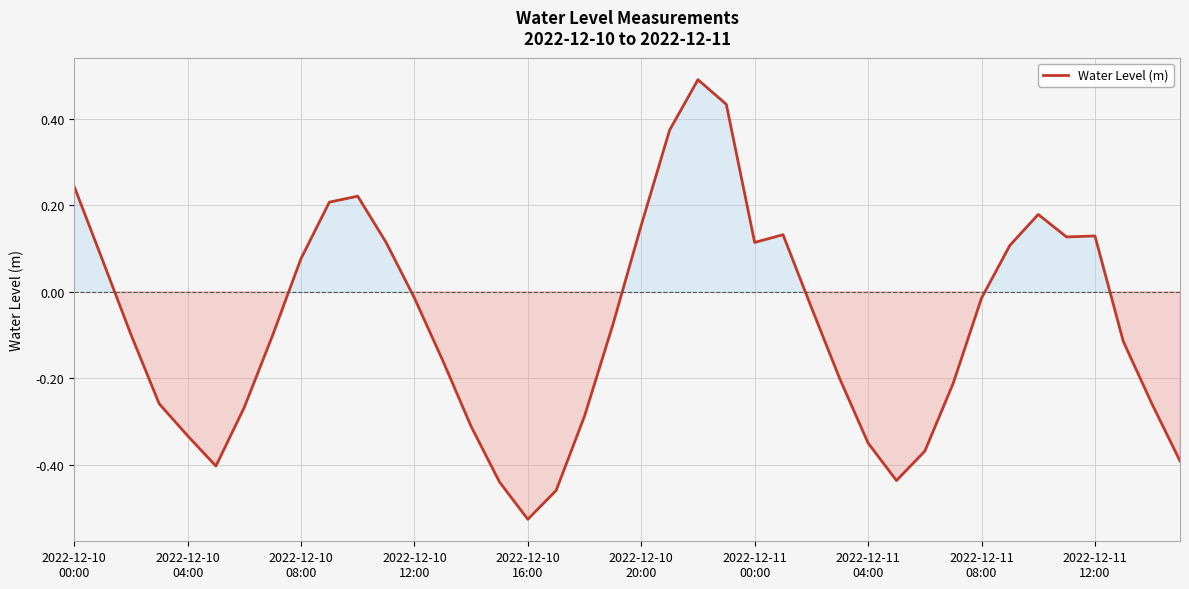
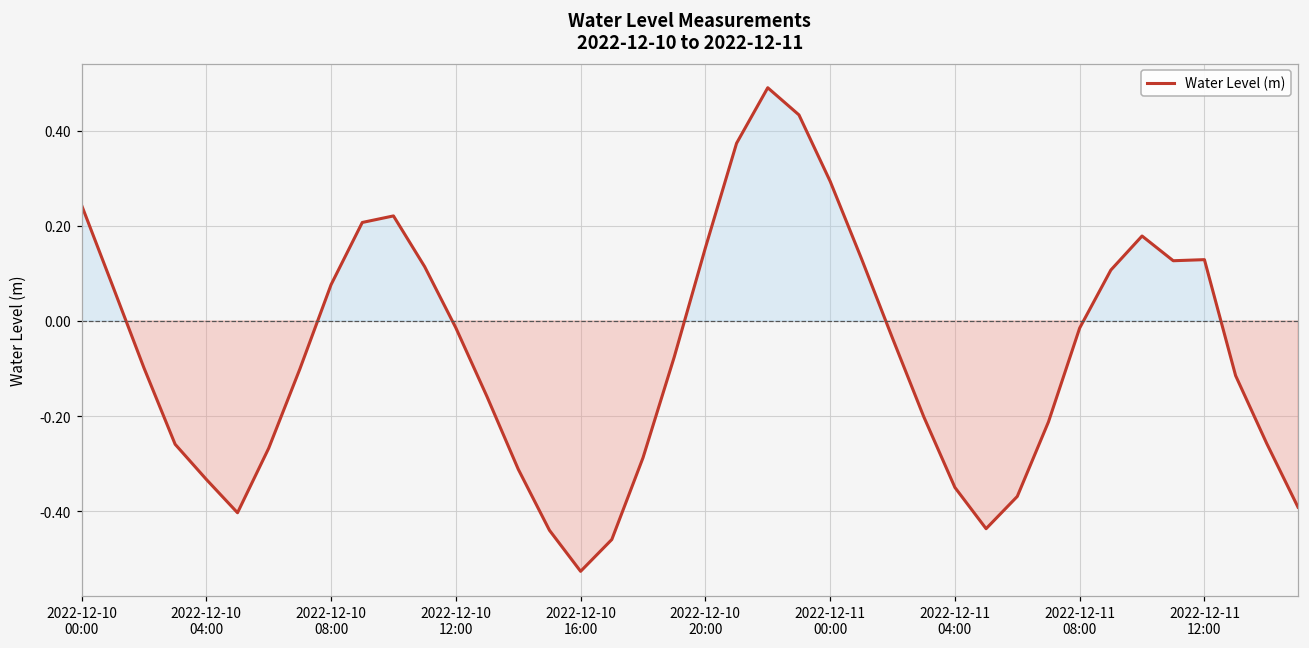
  {
    "2022-12-10 00:00": 0.24,
    "2022-12-10 04:00": -0.33,
    "2022-12-10 08:00": 0.08,
    "2022-12-10 12:00": -0.01,
    "2022-12-10 16:00": -0.53,
    "2022-12-10 20:00": 0.15,
-   "2022-12-11 00:00": 0.11,
+   "2022-12-11 00:00": 0.29,
    "2022-12-11 04:00": -0.35,
    "2022-12-11 08:00": -0.01,
    "2022-12-11 12:00": 0.13
  }
